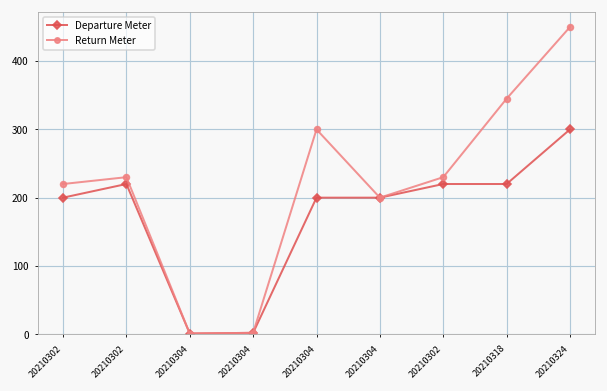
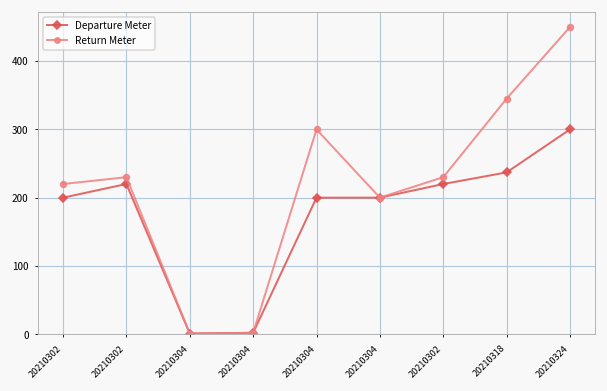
  {
    "Departure Meter": {
-     "20210318": 220,
+     "20210318": 240,
      "20210324": 300
    },
    "Return Meter": {
      "20210318": 350,
      "20210324": 450
    }
  }
